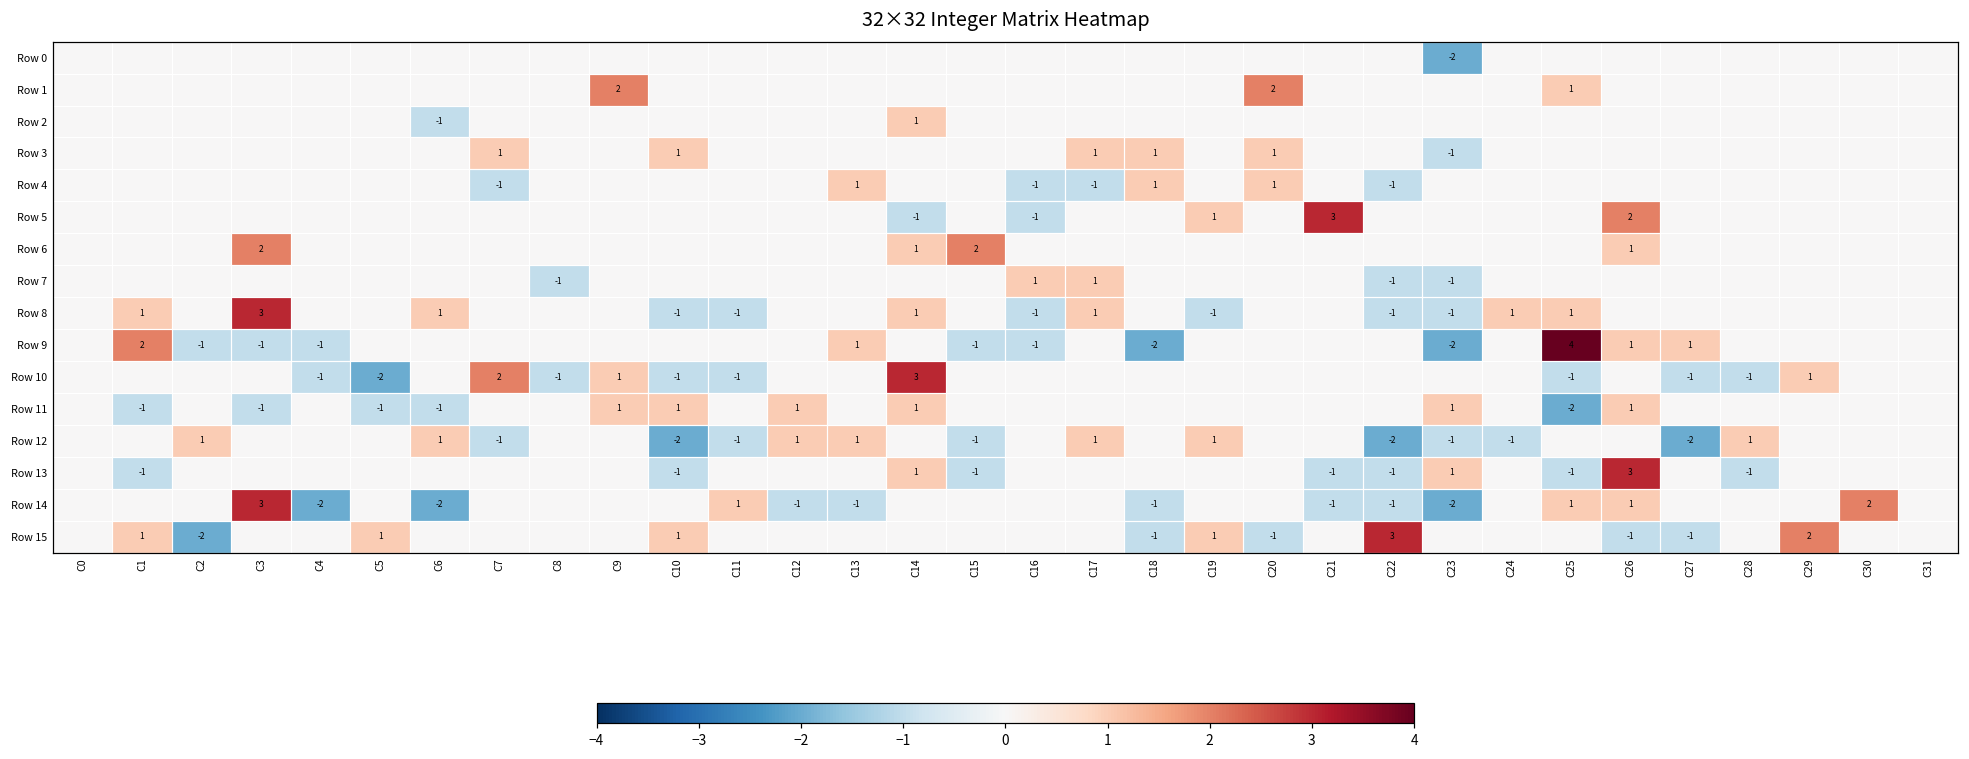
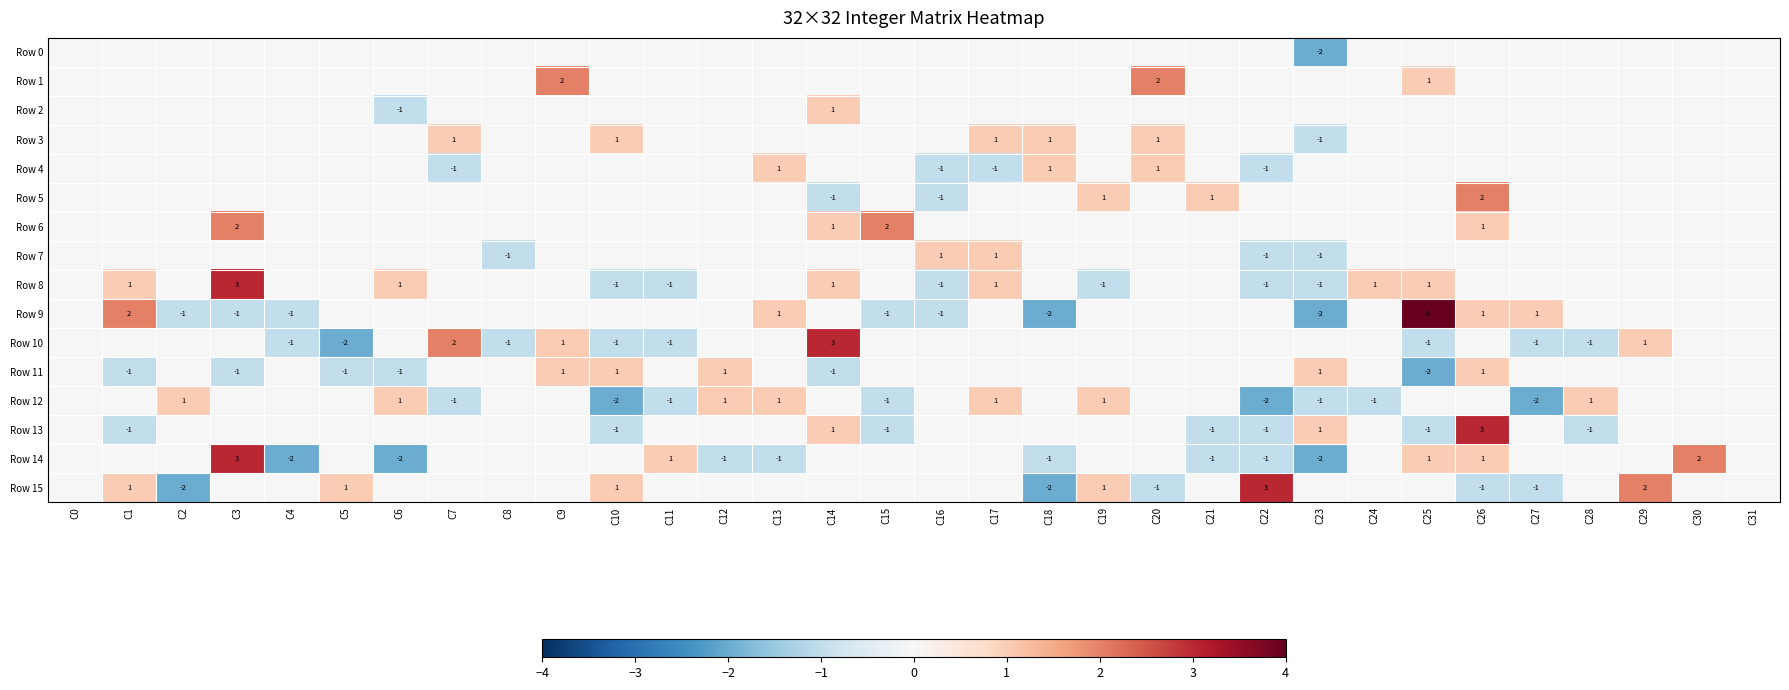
  {
    "Row 0": {
      "C23": -2
    },
    "Row 1": {
      "C9": 2,
      "C20": 2,
      "C25": 1
    },
    "Row 2": {
      "C6": -1,
      "C14": 1
    },
    "Row 3": {
      "C7": 1,
      "C10": 1,
      "C17": 1,
      "C18": 1,
      "C20": 1,
      "C23": -1
    },
    "Row 4": {
      "C7": -1,
      "C13": 1,
      "C16": -1,
      "C17": -1,
      "C18": 1,
      "C20": 1,
      "C22": -1
    },
    "Row 5": {
      "C14": -1,
      "C16": -1,
      "C19": 1,
-     "C21": 3,
+     "C21": 1,
      "C26": 2
    },
    "Row 6": {
      "C3": 2,
      "C14": 1,
      "C15": 2,
      "C26": 1
    },
    "Row 7": {
      "C8": -1,
      "C16": 1,
      "C17": 1,
      "C22": -1,
      "C23": -1
    },
    "Row 8": {
      "C1": 1,
      "C3": 3,
      "C6": 1,
      "C10": -1,
      "C11": -1,
      "C14": 1,
      "C16": -1,
      "C17": 1,
      "C19": -1,
      "C22": -1,
      "C23": -1,
      "C24": 1,
      "C25": 1
    },
    "Row 9": {
      "C1": 2,
      "C2": -1,
      "C3": -1,
      "C4": -1,
      "C13": 1,
      "C15": -1,
      "C16": -1,
      "C18": -2,
      "C23": -2,
      "C25": 4,
      "C26": 1,
      "C27": 1
    },
    "Row 10": {
      "C4": -1,
      "C5": -2,
      "C7": 2,
      "C8": -1,
      "C9": 1,
      "C10": -1,
      "C11": -1,
      "C14": 3,
      "C25": -1,
      "C27": -1,
      "C28": -1,
      "C29": 1
    },
    "Row 11": {
      "C1": -1,
      "C3": -1,
      "C5": -1,
      "C6": -1,
      "C9": 1,
      "C10": 1,
      "C12": 1,
-     "C14": 1,
+     "C14": -1,
      "C23": 1,
      "C25": -2,
      "C26": 1
    },
    "Row 12": {
      "C2": 1,
      "C6": 1,
      "C7": -1,
      "C10": -2,
      "C11": -1,
      "C12": 1,
      "C13": 1,
      "C15": -1,
      "C17": 1,
      "C19": 1,
      "C22": -2,
      "C23": -1,
      "C24": -1,
      "C27": -2,
      "C28": 1
    },
    "Row 13": {
      "C1": -1,
      "C10": -1,
      "C14": 1,
      "C15": -1,
      "C21": -1,
      "C22": -1,
      "C23": 1,
      "C25": -1,
      "C26": 3,
      "C28": -1
    },
    "Row 14": {
      "C3": 3,
      "C4": -2,
      "C6": -2,
      "C11": 1,
      "C12": -1,
      "C13": -1,
      "C18": -1,
      "C21": -1,
      "C22": -1,
      "C23": -2,
      "C25": 1,
      "C26": 1,
      "C30": 2
    },
    "Row 15": {
      "C1": 1,
      "C2": -2,
      "C5": 1,
      "C10": 1,
-     "C18": -1,
+     "C18": -2,
      "C19": 1,
      "C20": -1,
      "C22": 3,
      "C26": -1,
      "C27": -1,
      "C29": 2
    }
  }
